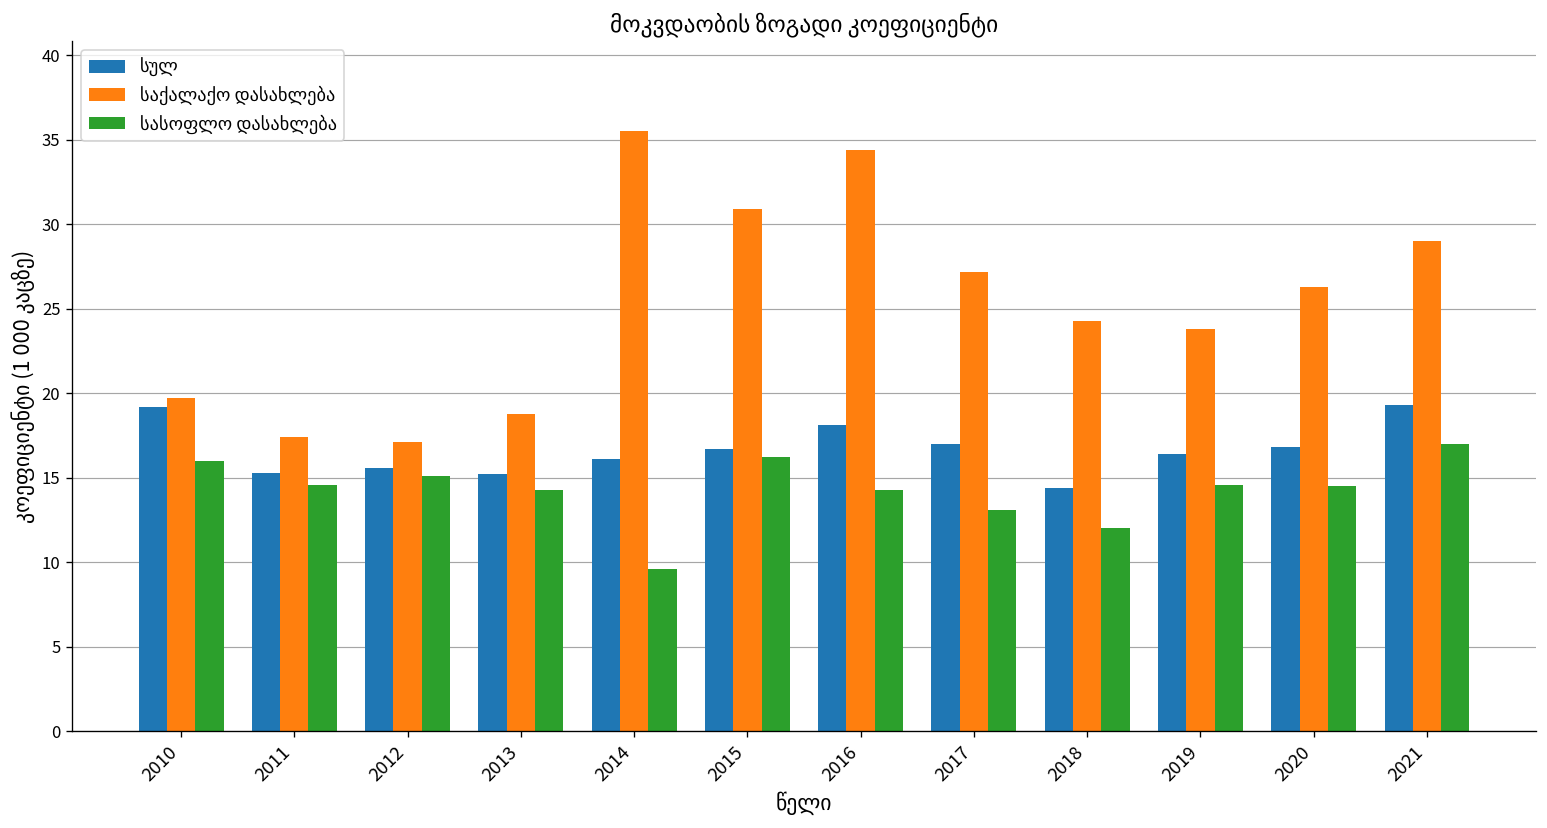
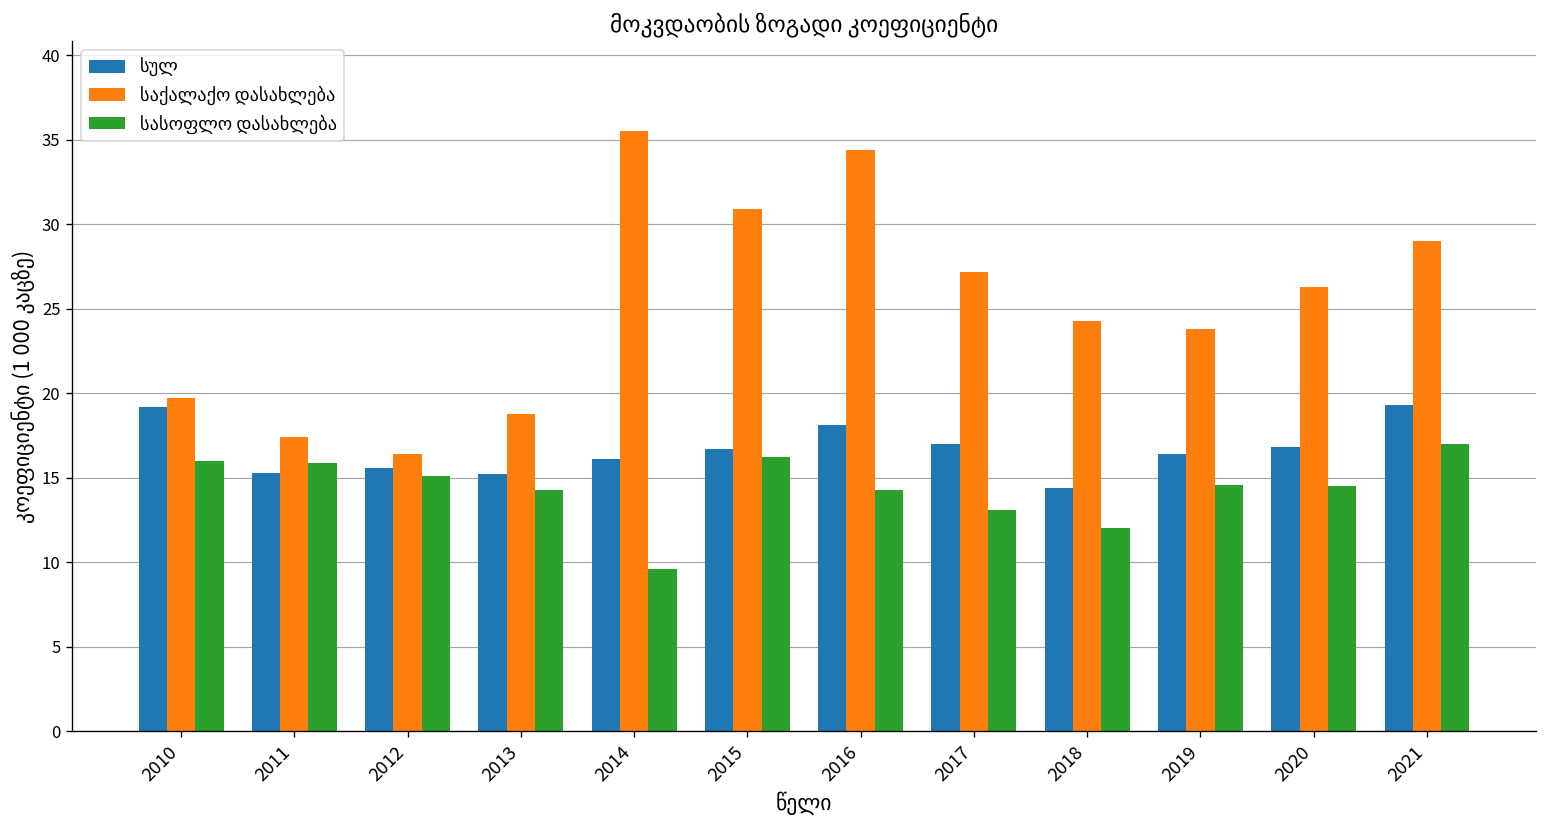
  {
    "სულ": {
      "2010": 19.2,
      "2011": 15.3,
      "2012": 15.6,
      "2013": 15.2,
      "2014": 16.1,
      "2015": 16.7,
      "2016": 18.1,
      "2017": 17.0,
      "2018": 14.4,
      "2019": 16.4,
      "2020": 16.8,
      "2021": 19.3
    },
    "საქალაქო დასახლება": {
      "2010": 19.7,
      "2011": 17.4,
-     "2012": 17.1,
+     "2012": 16.4,
      "2013": 18.8,
      "2014": 35.5,
      "2015": 30.9,
      "2016": 34.4,
      "2017": 27.2,
      "2018": 24.3,
      "2019": 23.8,
      "2020": 26.3,
      "2021": 29.0
    },
    "სასოფლო დასახლება": {
      "2010": 16.0,
-     "2011": 14.6,
+     "2011": 15.9,
      "2012": 15.1,
      "2013": 14.3,
      "2014": 9.6,
      "2015": 16.2,
      "2016": 14.3,
      "2017": 13.1,
      "2018": 12.0,
      "2019": 14.6,
      "2020": 14.5,
      "2021": 17.0
    }
  }
